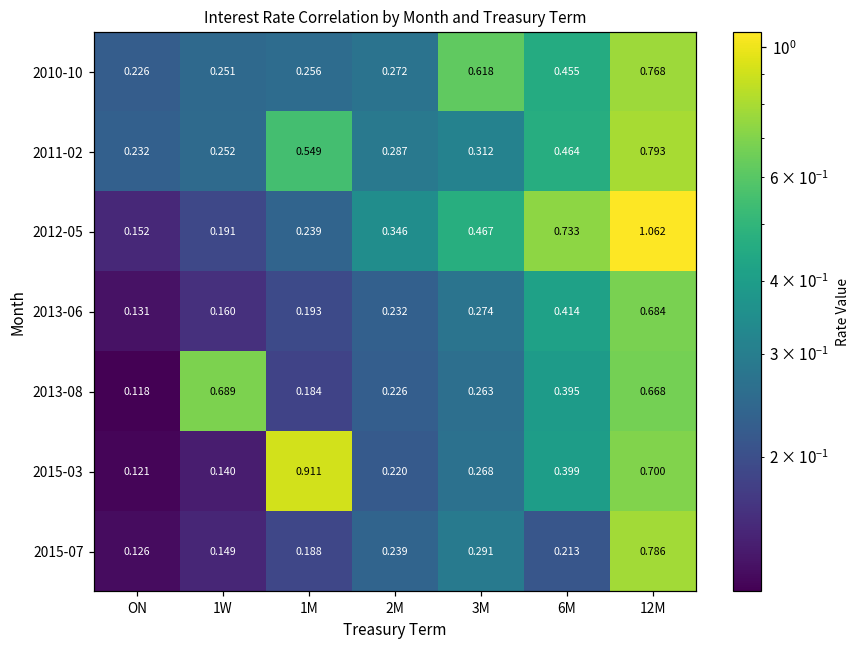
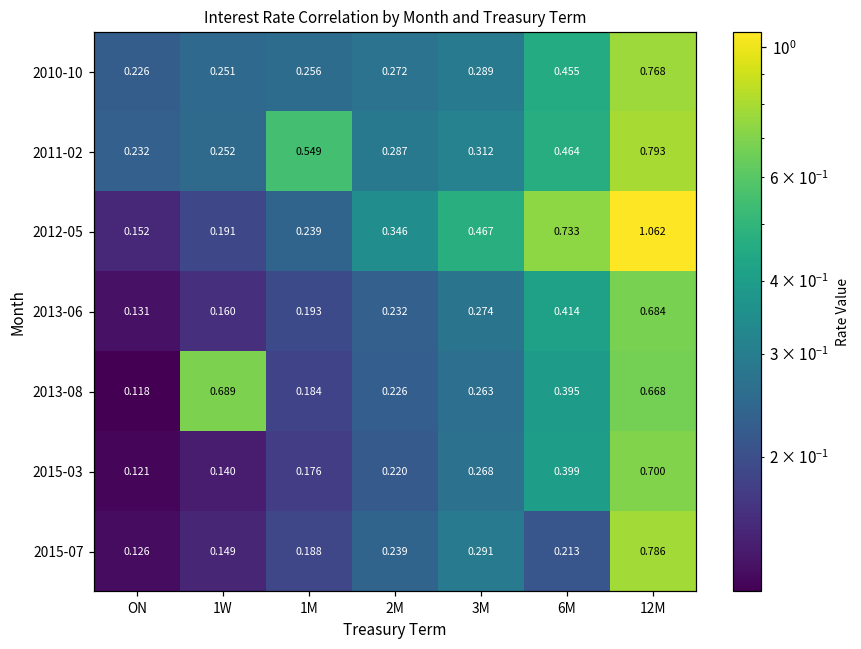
  {
    "2010-10": {
      "ON": 0.226,
      "1W": 0.251,
      "1M": 0.256,
      "2M": 0.272,
-     "3M": 0.618,
+     "3M": 0.289,
      "6M": 0.455,
      "12M": 0.768
    },
    "2011-02": {
      "ON": 0.232,
      "1W": 0.252,
      "1M": 0.549,
      "2M": 0.287,
      "3M": 0.312,
      "6M": 0.464,
      "12M": 0.793
    },
    "2012-05": {
      "ON": 0.152,
      "1W": 0.191,
      "1M": 0.239,
      "2M": 0.346,
      "3M": 0.467,
      "6M": 0.733,
      "12M": 1.062
    },
    "2013-06": {
      "ON": 0.131,
      "1W": 0.160,
      "1M": 0.193,
      "2M": 0.232,
      "3M": 0.274,
      "6M": 0.414,
      "12M": 0.684
    },
    "2013-08": {
      "ON": 0.118,
      "1W": 0.689,
      "1M": 0.184,
      "2M": 0.226,
      "3M": 0.263,
      "6M": 0.395,
      "12M": 0.668
    },
    "2015-03": {
      "ON": 0.121,
      "1W": 0.140,
-     "1M": 0.911,
+     "1M": 0.176,
      "2M": 0.220,
      "3M": 0.268,
      "6M": 0.399,
      "12M": 0.700
    },
    "2015-07": {
      "ON": 0.126,
      "1W": 0.149,
      "1M": 0.188,
      "2M": 0.239,
      "3M": 0.291,
      "6M": 0.213,
      "12M": 0.786
    }
  }
